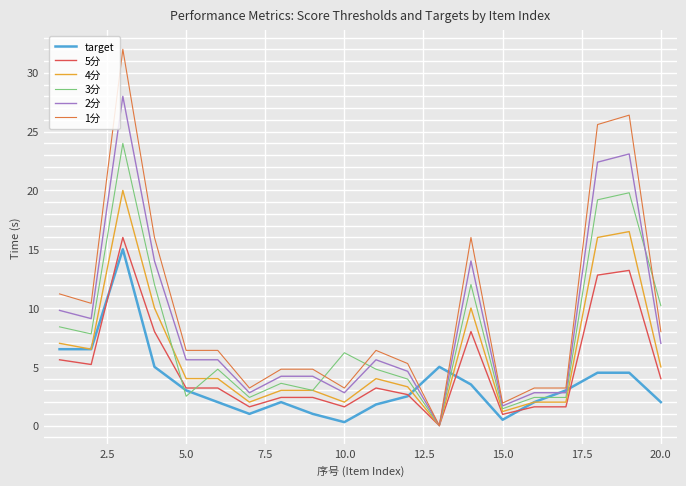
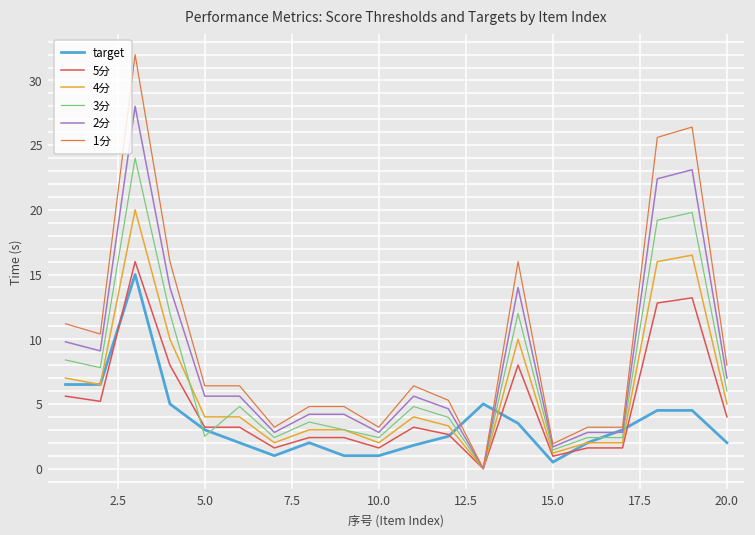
  {
    "target": {
-     "10.0": 0.3,
+     "10.0": 1.0,
      "15.0": 0.5,
      "20.0": 2.0
    },
    "3分": {
      "5.0": 2.5,
-     "10.0": 6.2,
+     "10.0": 2.4,
      "15.0": 1.4,
-     "20.0": 10.2
+     "20.0": 6.0
    },
    "2分": {
      "5.0": 5.6,
      "10.0": 2.8,
      "15.0": 1.7,
      "20.0": 7.0
    }
  }
